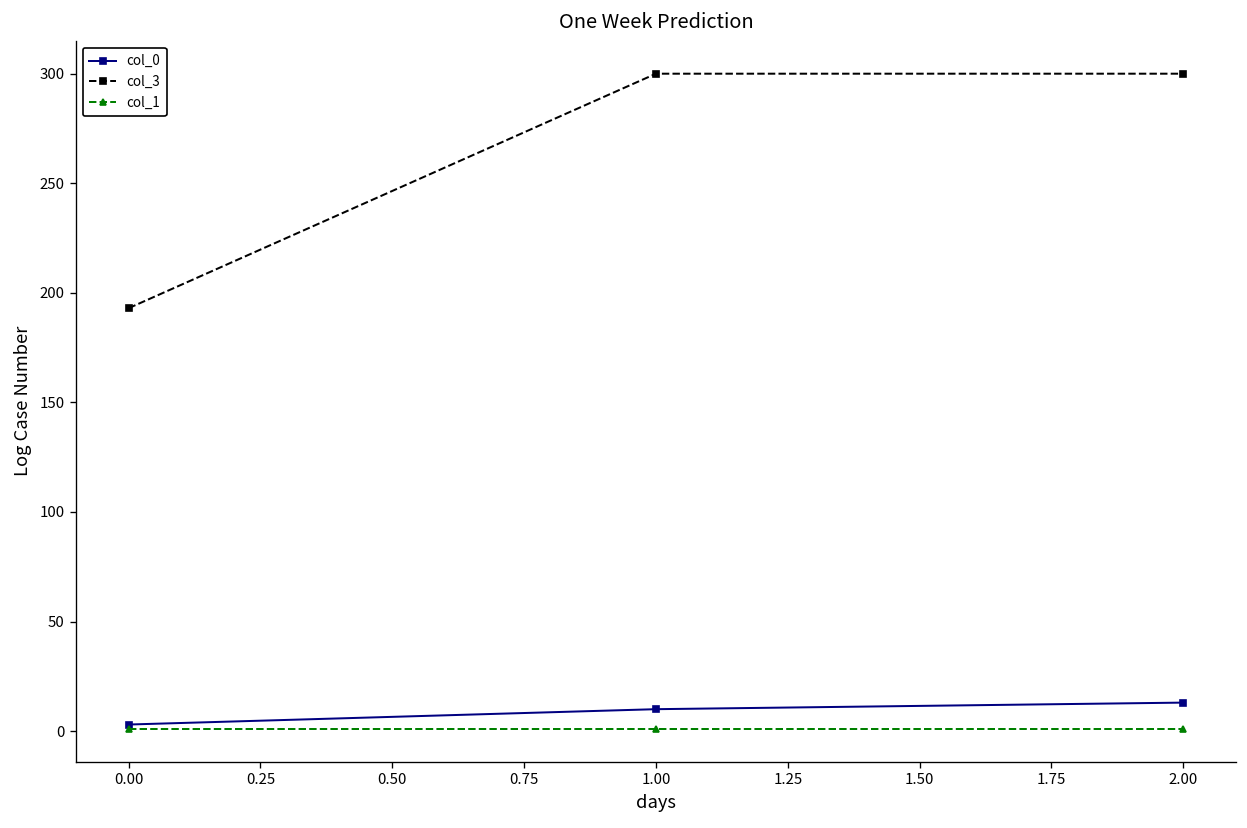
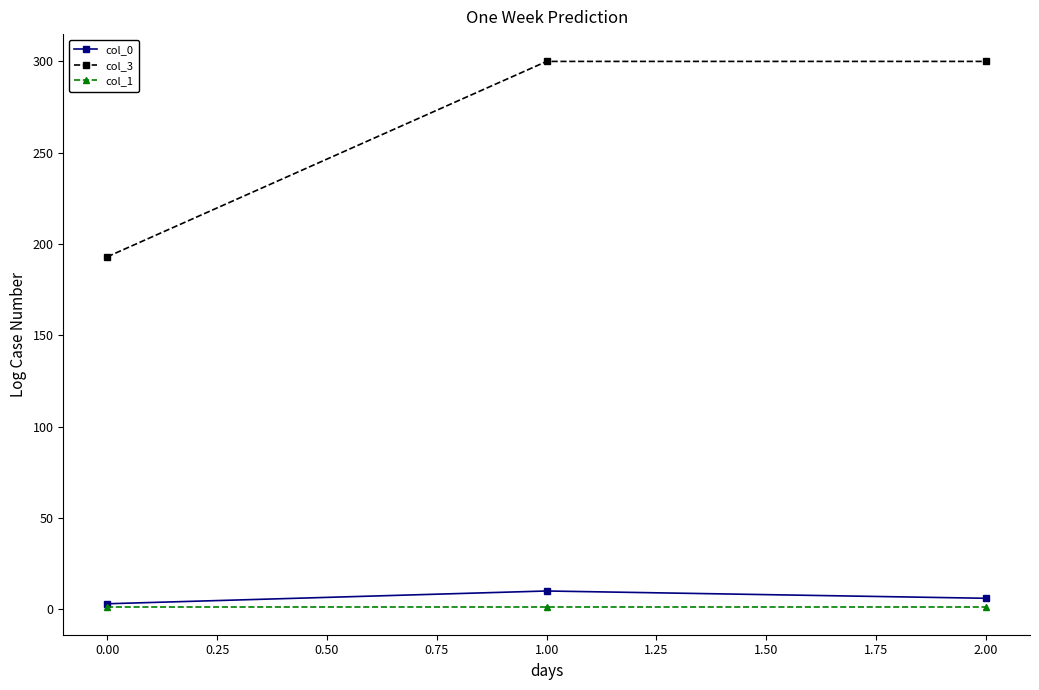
  {
    "col_0": {
      "0.00": 3,
      "1.00": 10,
-     "2.00": 13
+     "2.00": 6
    },
    "col_3": {
      "0.00": 193,
      "1.00": 300,
      "2.00": 300
    },
    "col_1": {
      "0.00": 1,
      "1.00": 1,
      "2.00": 1
    }
  }
